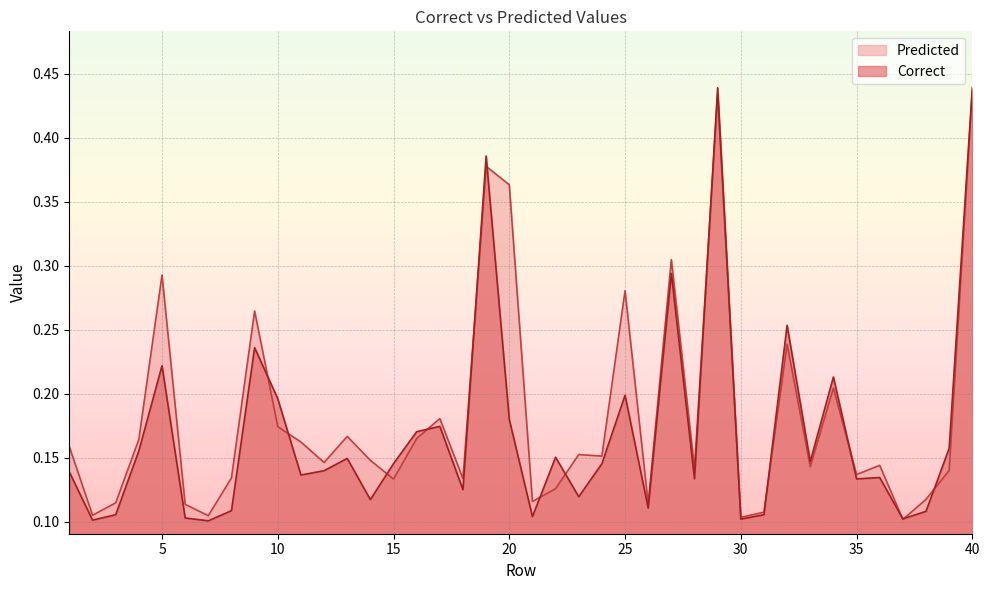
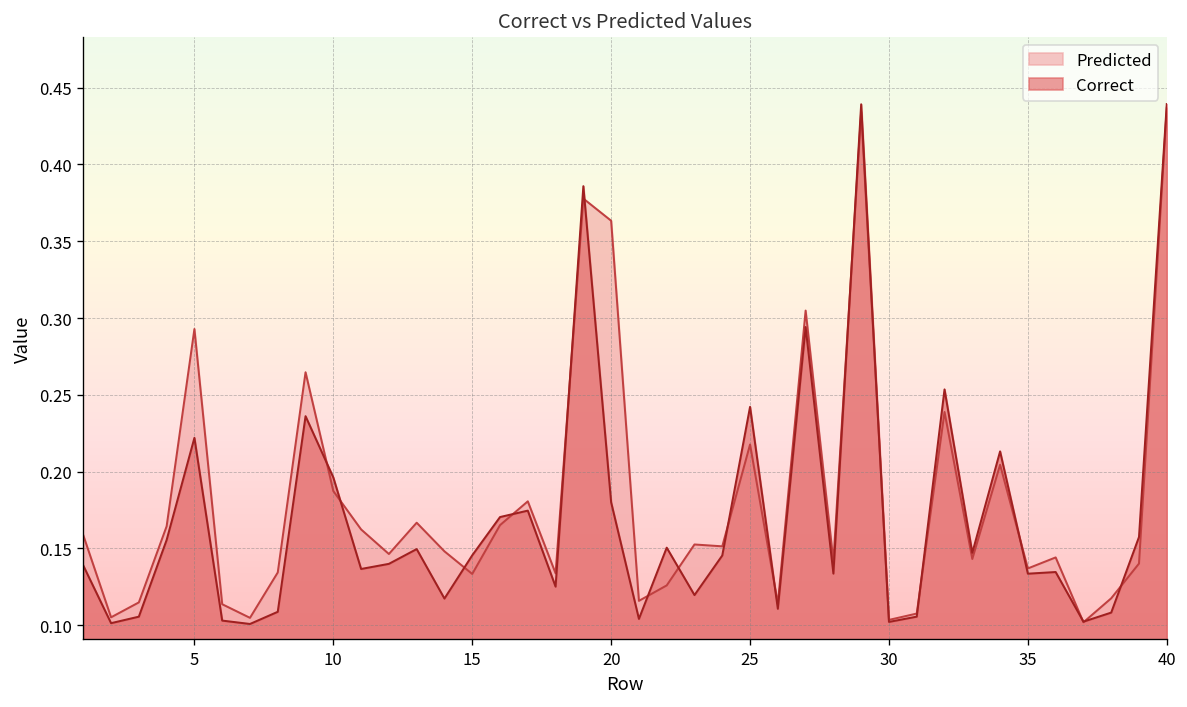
  {
    "Predicted": {
      "5": 0.293,
-     "10": 0.174,
+     "10": 0.187,
      "15": 0.133,
      "20": 0.363,
-     "25": 0.281,
+     "25": 0.218,
      "35": 0.137,
      "40": 0.437
    },
    "Correct": {
      "5": 0.222,
      "10": 0.196,
      "15": 0.146,
      "20": 0.180,
-     "25": 0.199,
+     "25": 0.242,
      "35": 0.134,
      "40": 0.439
    }
  }
